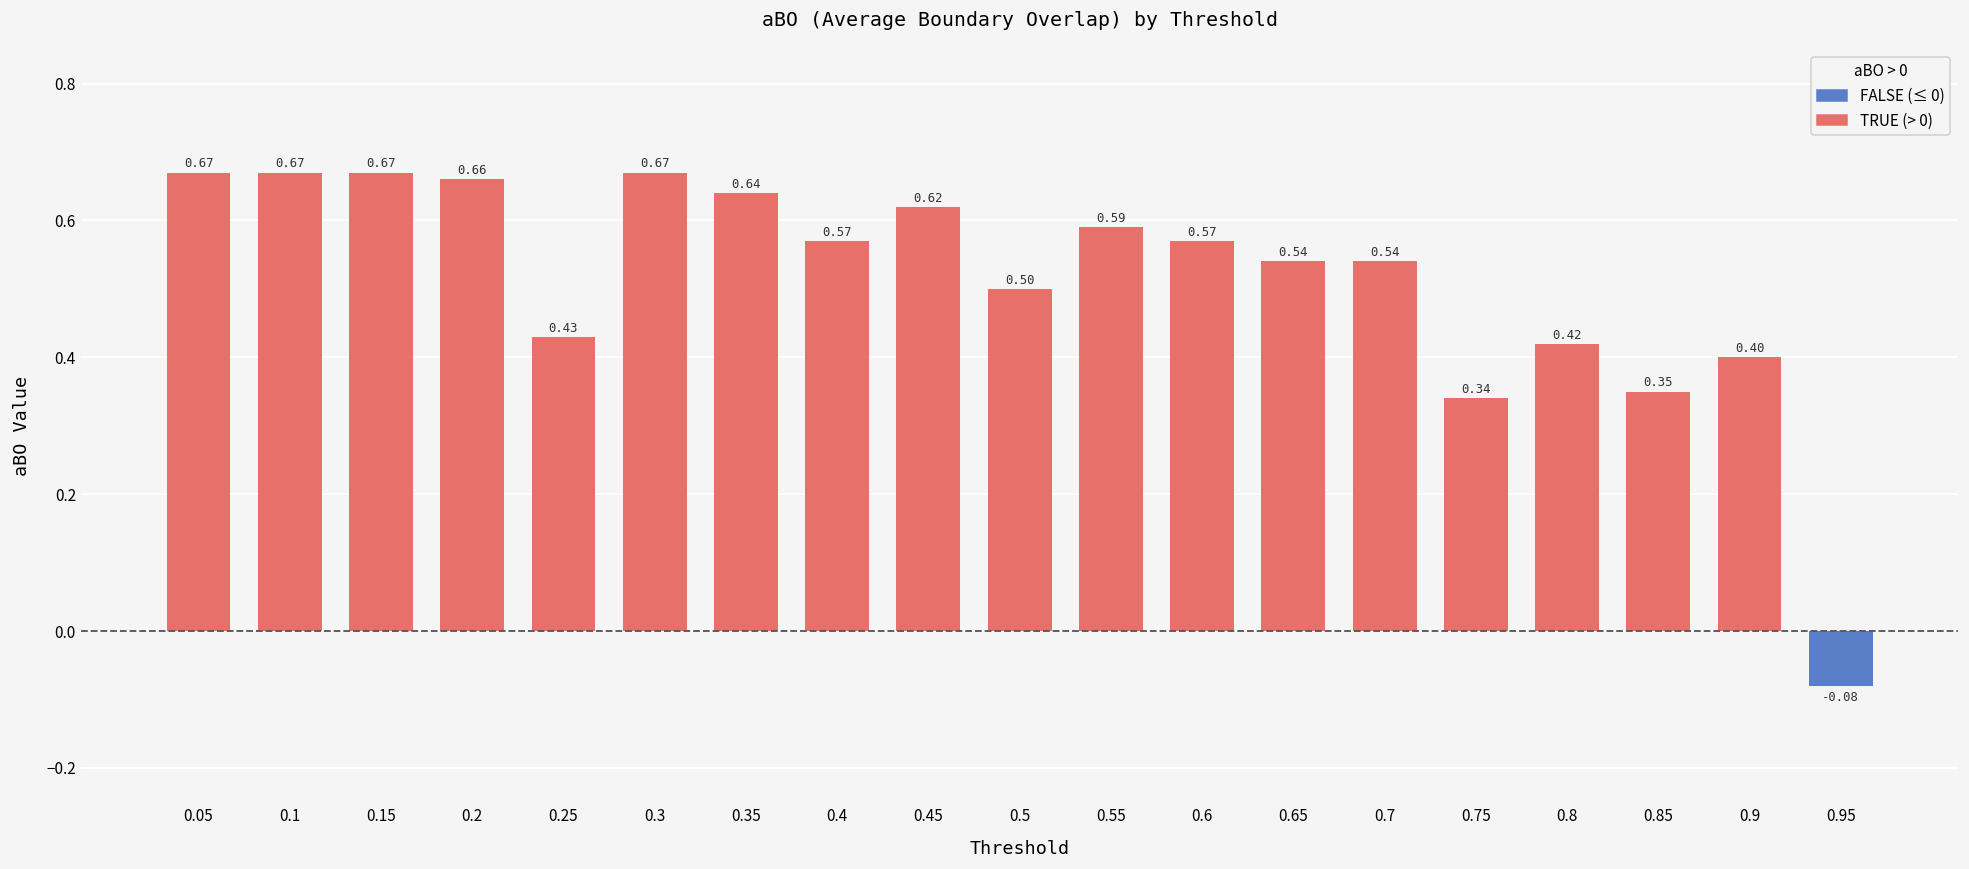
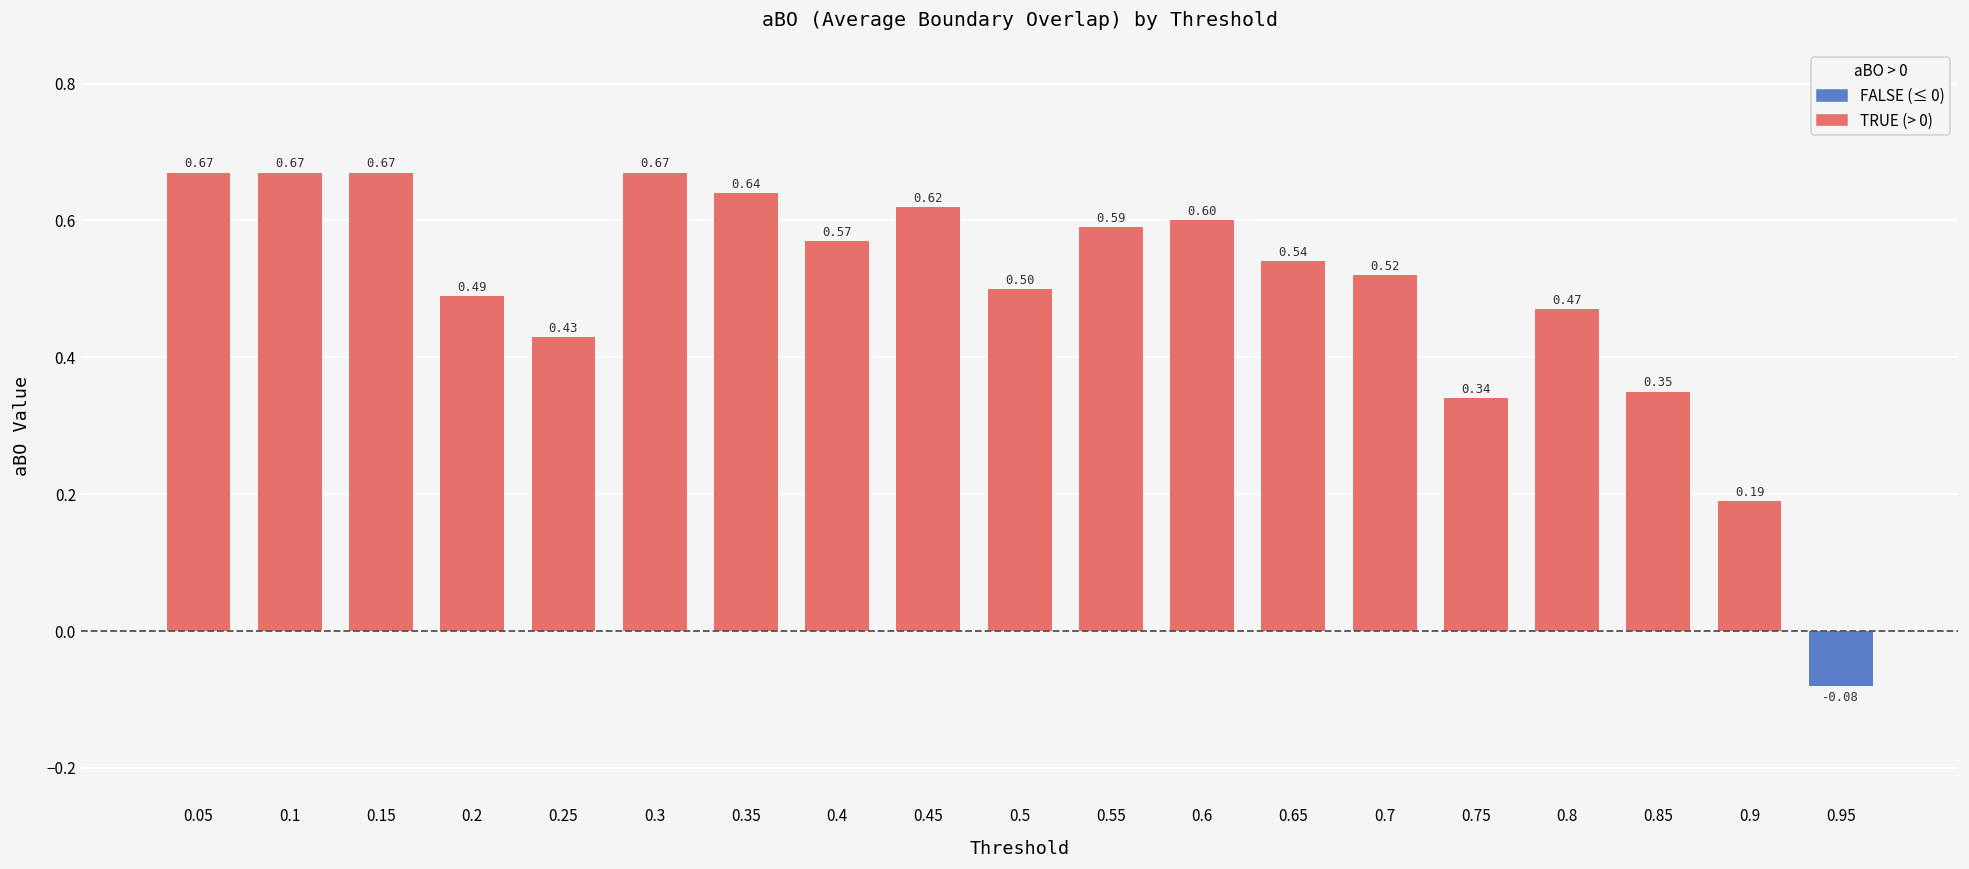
  {
    "0.05": 0.67,
    "0.1": 0.67,
    "0.15": 0.67,
-   "0.2": 0.66,
+   "0.2": 0.49,
    "0.25": 0.43,
    "0.3": 0.67,
    "0.35": 0.64,
    "0.4": 0.57,
    "0.45": 0.62,
    "0.5": 0.50,
    "0.55": 0.59,
-   "0.6": 0.57,
+   "0.6": 0.60,
    "0.65": 0.54,
-   "0.7": 0.54,
+   "0.7": 0.52,
    "0.75": 0.34,
-   "0.8": 0.42,
+   "0.8": 0.47,
    "0.85": 0.35,
-   "0.9": 0.40,
+   "0.9": 0.19,
    "0.95": -0.08
  }
